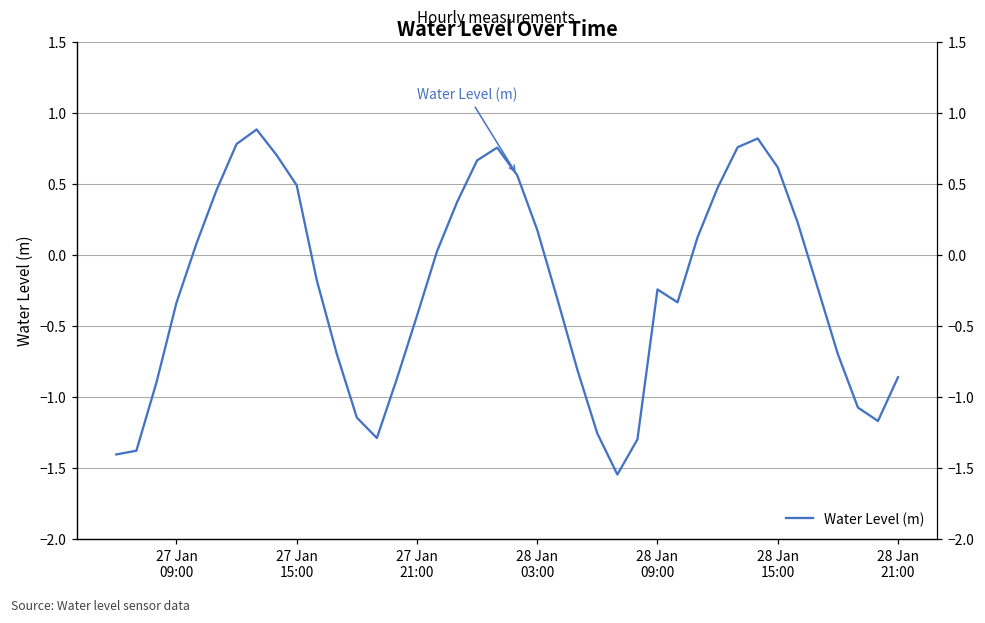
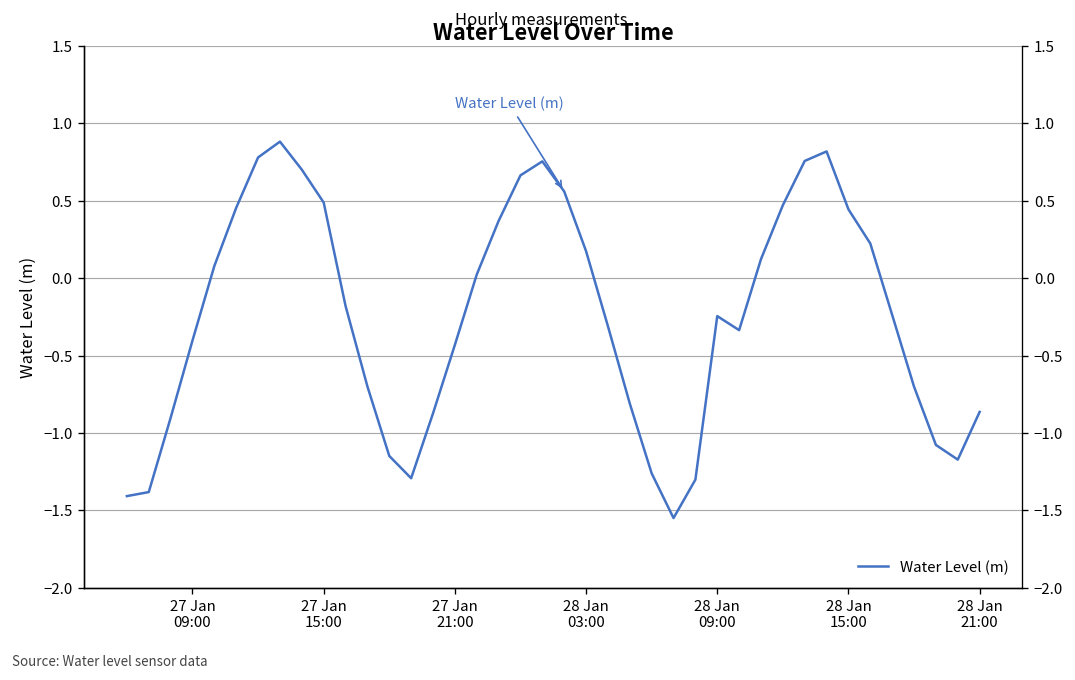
  {
-   "27 Jan 09:00": -0.34,
+   "27 Jan 09:00": -0.40,
    "27 Jan 15:00": 0.49,
    "27 Jan 21:00": -0.43,
    "28 Jan 03:00": 0.17,
    "28 Jan 09:00": -0.24,
-   "28 Jan 15:00": 0.61,
+   "28 Jan 15:00": 0.44,
    "28 Jan 21:00": -0.86
  }
